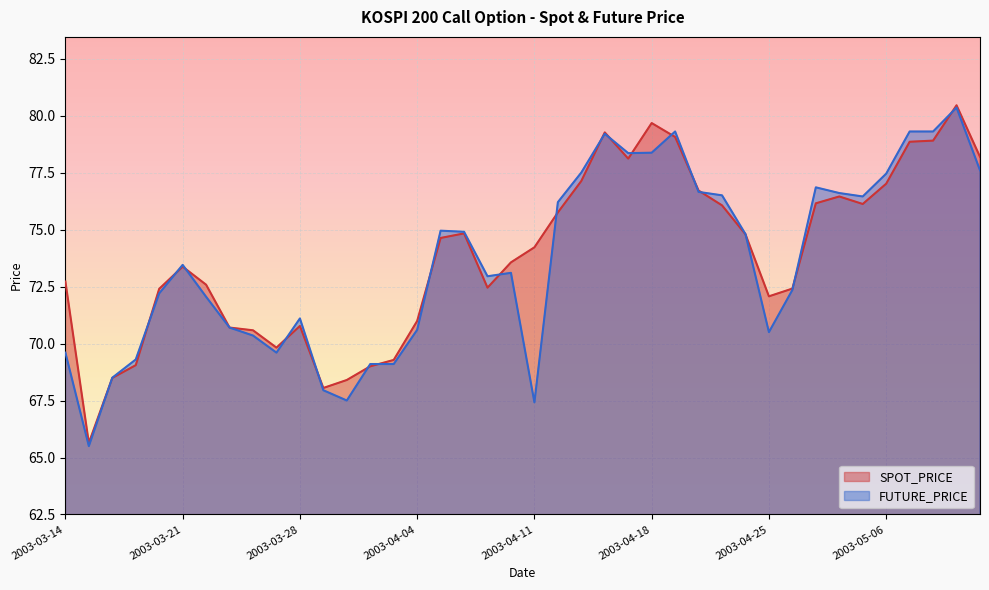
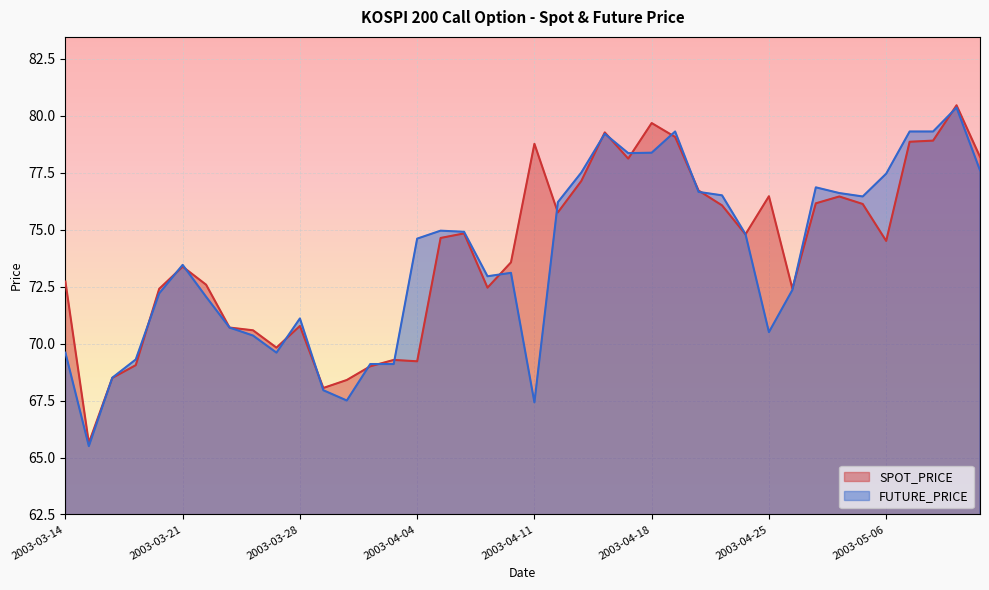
  {
    "SPOT_PRICE": {
      "2003-03-14": 72.7,
      "2003-03-28": 70.8,
-     "2003-04-04": 71.0,
-     "2003-04-11": 74.2,
+     "2003-04-04": 69.2,
+     "2003-04-11": 78.8,
      "2003-04-18": 79.7,
-     "2003-04-25": 72.1,
-     "2003-05-06": 77.0
+     "2003-04-25": 76.5,
+     "2003-05-06": 74.5
    },
    "FUTURE_PRICE": {
      "2003-03-14": 69.6,
      "2003-03-28": 71.1,
-     "2003-04-04": 70.6,
+     "2003-04-04": 74.6,
      "2003-04-11": 67.4,
      "2003-04-18": 78.4,
      "2003-04-25": 70.5,
      "2003-05-06": 77.5
    }
  }
